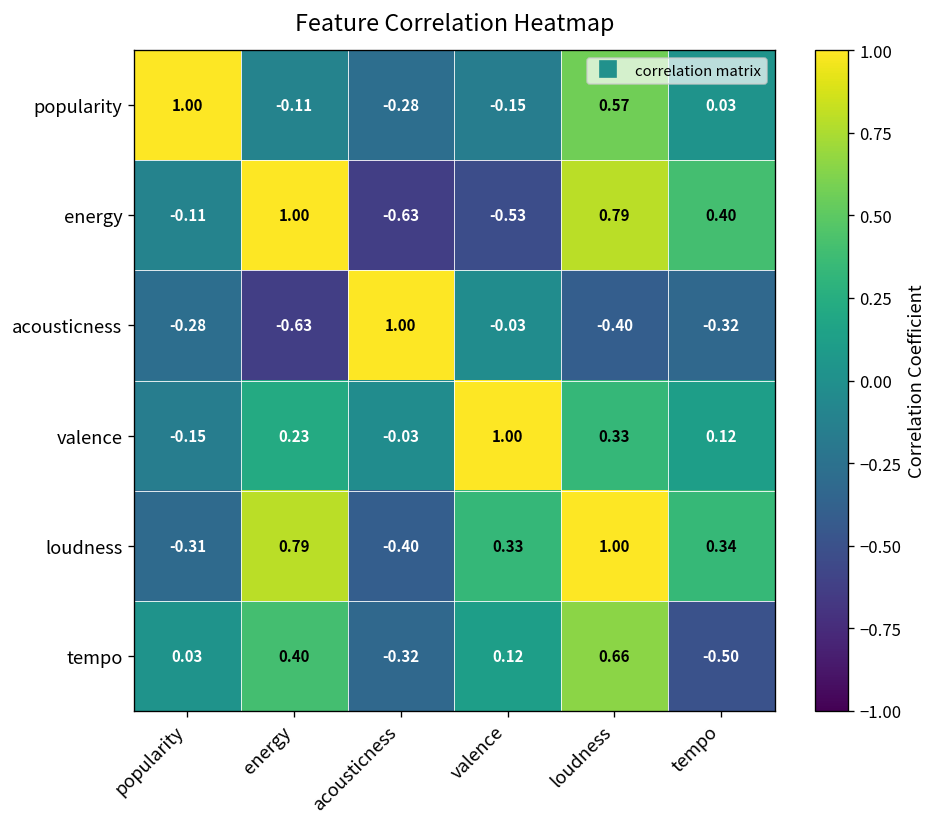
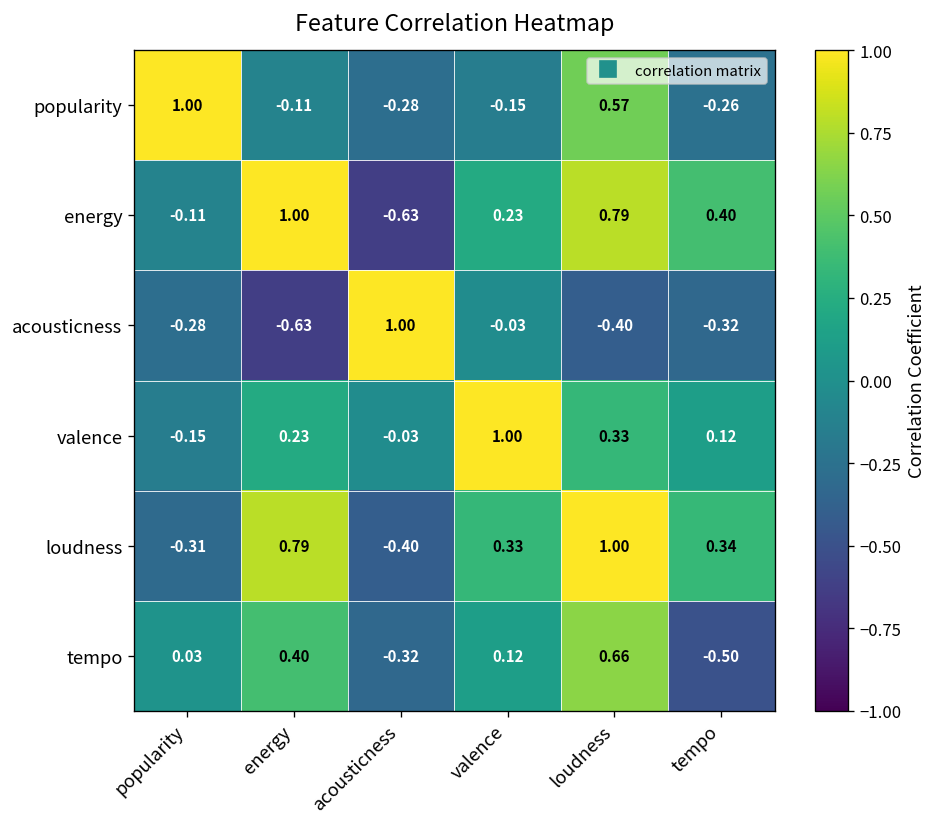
  {
    "popularity": {
      "popularity": 1.00,
      "energy": -0.11,
      "acousticness": -0.28,
      "valence": -0.15,
      "loudness": 0.57,
-     "tempo": 0.03
+     "tempo": -0.26
    },
    "energy": {
      "popularity": -0.11,
      "energy": 1.00,
      "acousticness": -0.63,
-     "valence": -0.53,
+     "valence": 0.23,
      "loudness": 0.79,
      "tempo": 0.40
    },
    "acousticness": {
      "popularity": -0.28,
      "energy": -0.63,
      "acousticness": 1.00,
      "valence": -0.03,
      "loudness": -0.40,
      "tempo": -0.32
    },
    "valence": {
      "popularity": -0.15,
      "energy": 0.23,
      "acousticness": -0.03,
      "valence": 1.00,
      "loudness": 0.33,
      "tempo": 0.12
    },
    "loudness": {
      "popularity": -0.31,
      "energy": 0.79,
      "acousticness": -0.40,
      "valence": 0.33,
      "loudness": 1.00,
      "tempo": 0.34
    },
    "tempo": {
      "popularity": 0.03,
      "energy": 0.40,
      "acousticness": -0.32,
      "valence": 0.12,
      "loudness": 0.66,
      "tempo": -0.50
    }
  }
